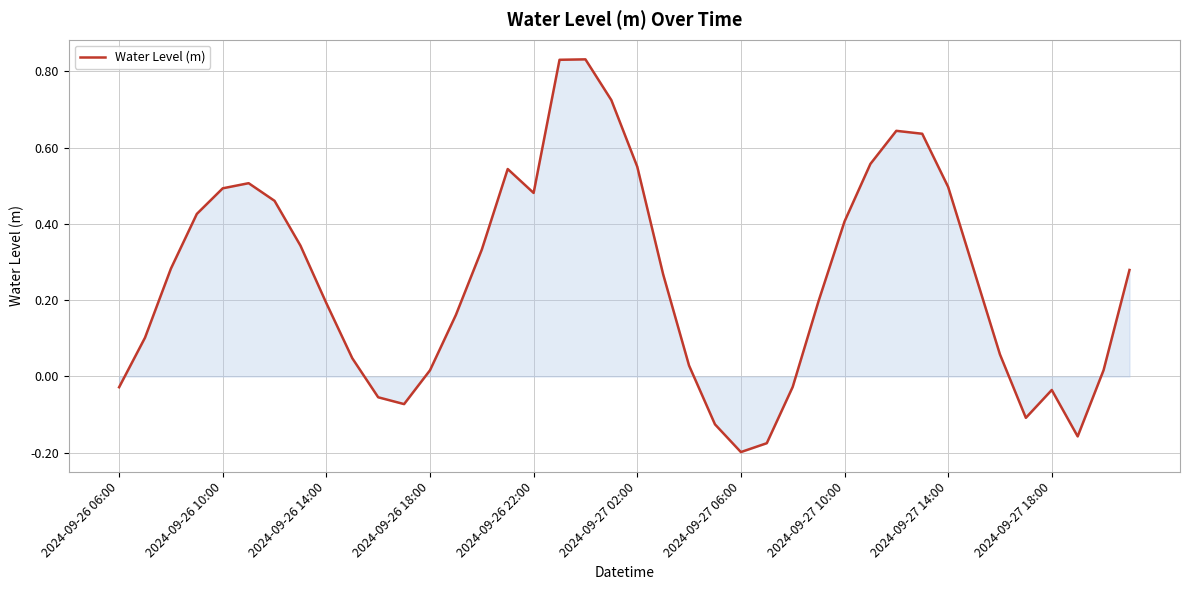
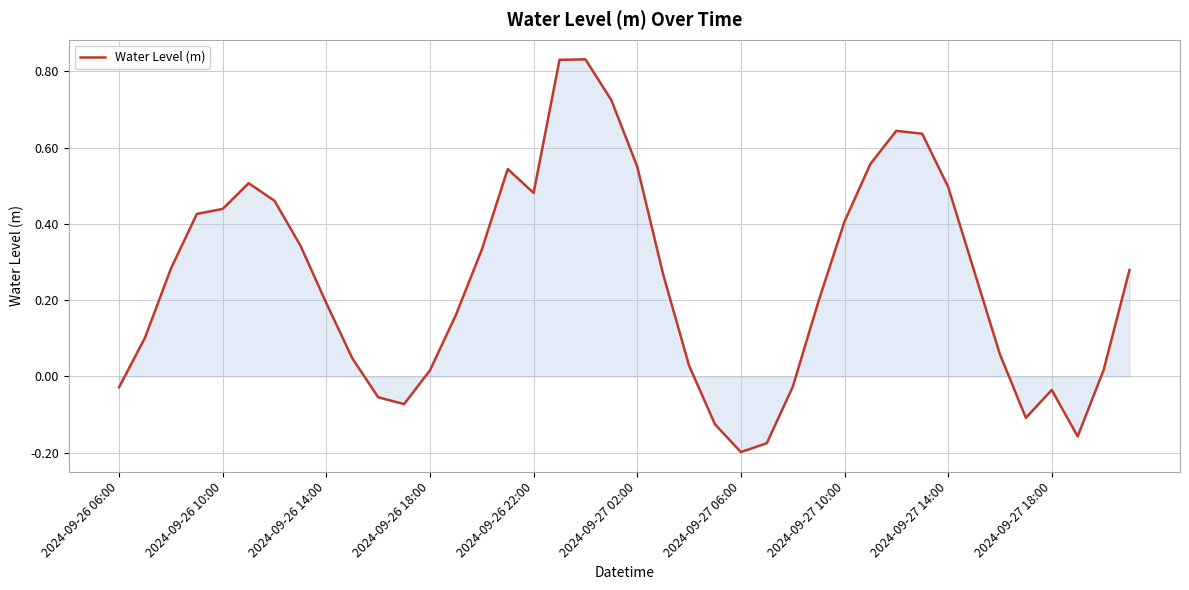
  {
    "Water Level (m)": {
      "2024-09-26 06:00": -0.03,
-     "2024-09-26 10:00": 0.49,
+     "2024-09-26 10:00": 0.44,
      "2024-09-27 06:00": -0.20,
      "2024-09-27 18:00": -0.04
    }
  }
